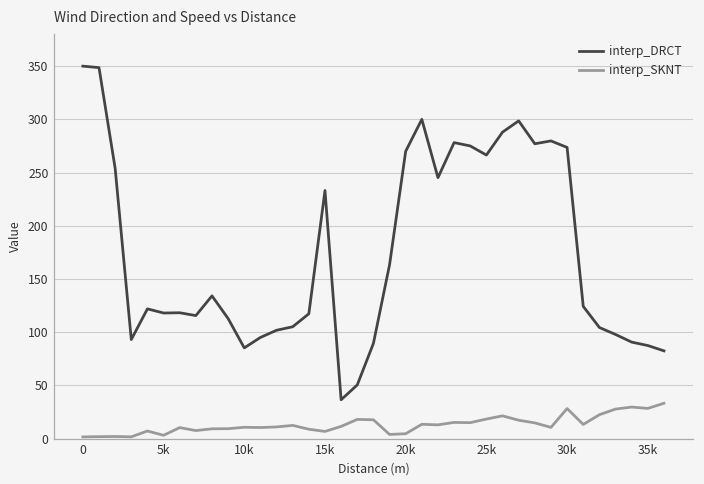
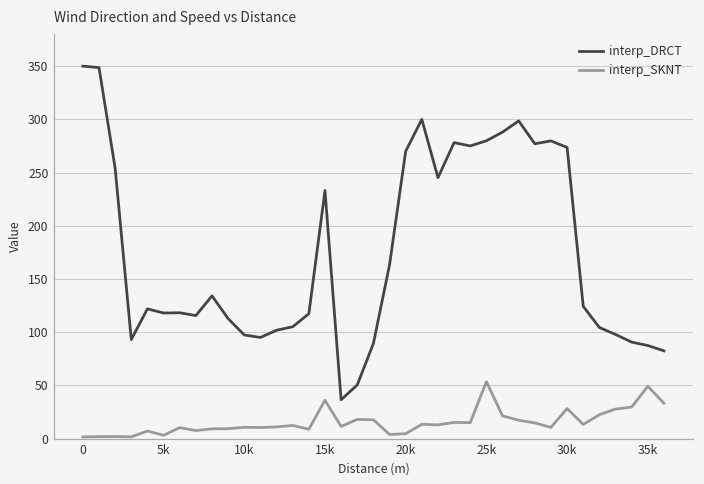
  {
    "interp_DRCT": {
      "0": 350,
      "5k": 120,
-     "10k": 90,
+     "10k": 100,
      "15k": 230,
      "20k": 270,
-     "25k": 270,
+     "25k": 280,
      "30k": 270,
      "35k": 90
    },
    "interp_SKNT": {
      "0": 0,
      "5k": 0,
      "10k": 10,
-     "15k": 10,
+     "15k": 40,
      "20k": 0,
-     "25k": 20,
+     "25k": 50,
      "30k": 30,
-     "35k": 30
+     "35k": 50
    }
  }
